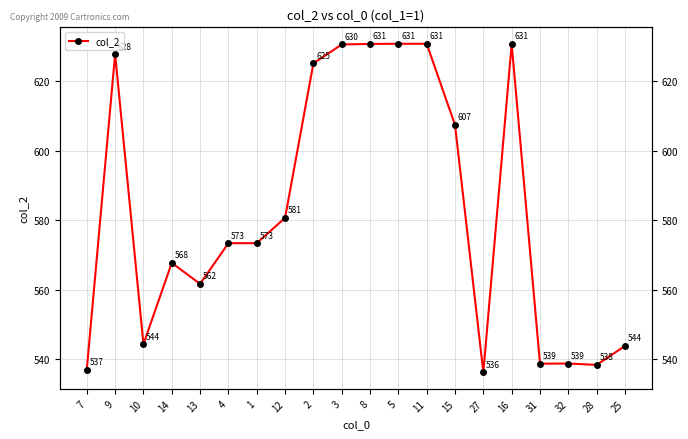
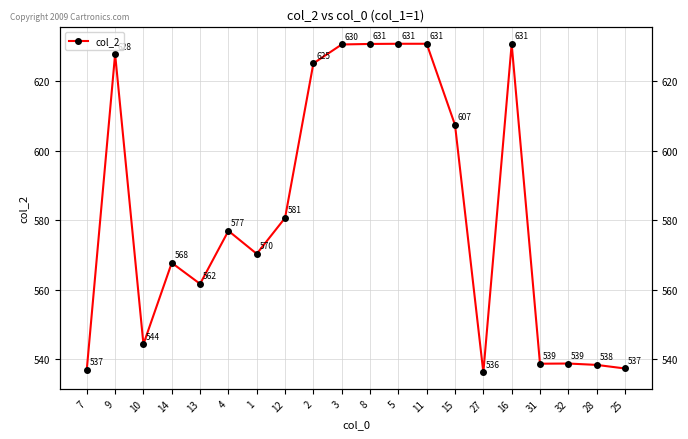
  {
    "7": 537,
    "10": 544,
    "14": 568,
    "13": 562,
-   "4": 573,
-   "1": 573,
+   "4": 577,
+   "1": 570,
    "12": 581,
    "2": 625,
    "3": 630,
    "8": 631,
    "5": 631,
    "11": 631,
    "15": 607,
    "27": 536,
    "16": 631,
    "31": 539,
    "32": 539,
    "28": 538,
-   "25": 544
+   "25": 537
  }
